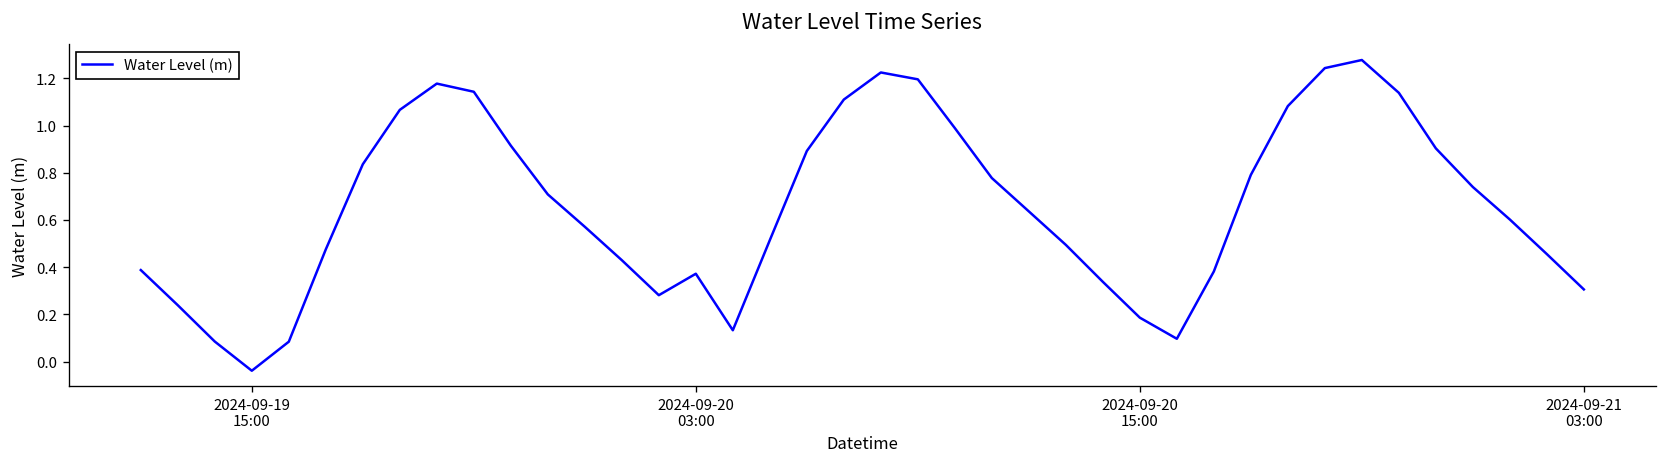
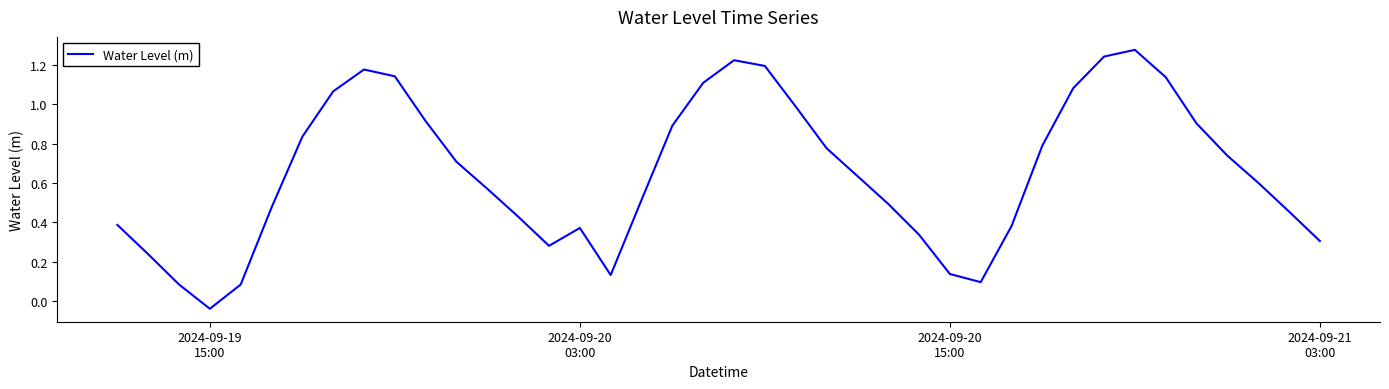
  {
    "2024-09-19 15:00": -0.04,
    "2024-09-20 03:00": 0.37,
-   "2024-09-20 15:00": 0.19,
+   "2024-09-20 15:00": 0.14,
    "2024-09-21 03:00": 0.31
  }
